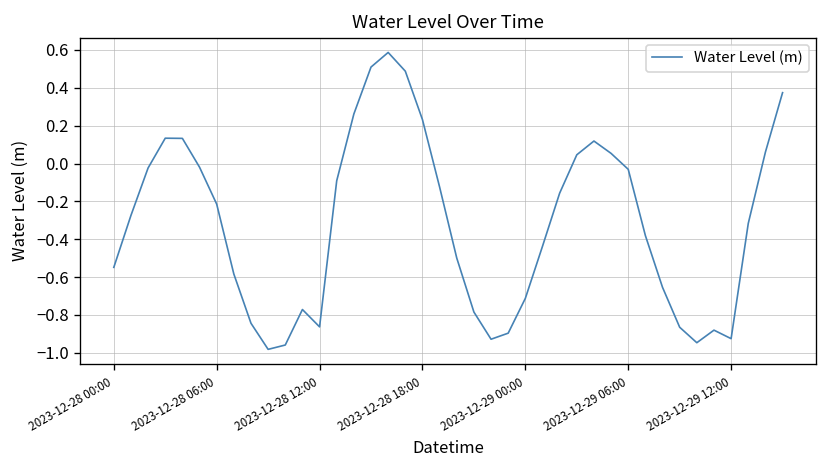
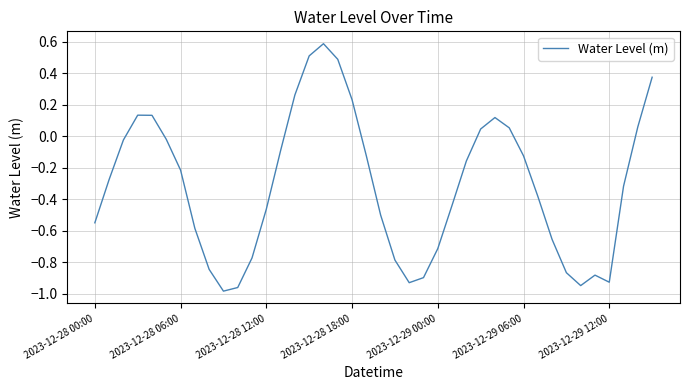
  {
    "2023-12-28 00:00": -0.55,
    "2023-12-28 06:00": -0.21,
-   "2023-12-28 12:00": -0.86,
+   "2023-12-28 12:00": -0.46,
    "2023-12-28 18:00": 0.23,
    "2023-12-29 00:00": -0.71,
-   "2023-12-29 06:00": -0.03,
+   "2023-12-29 06:00": -0.12,
    "2023-12-29 12:00": -0.93
  }
